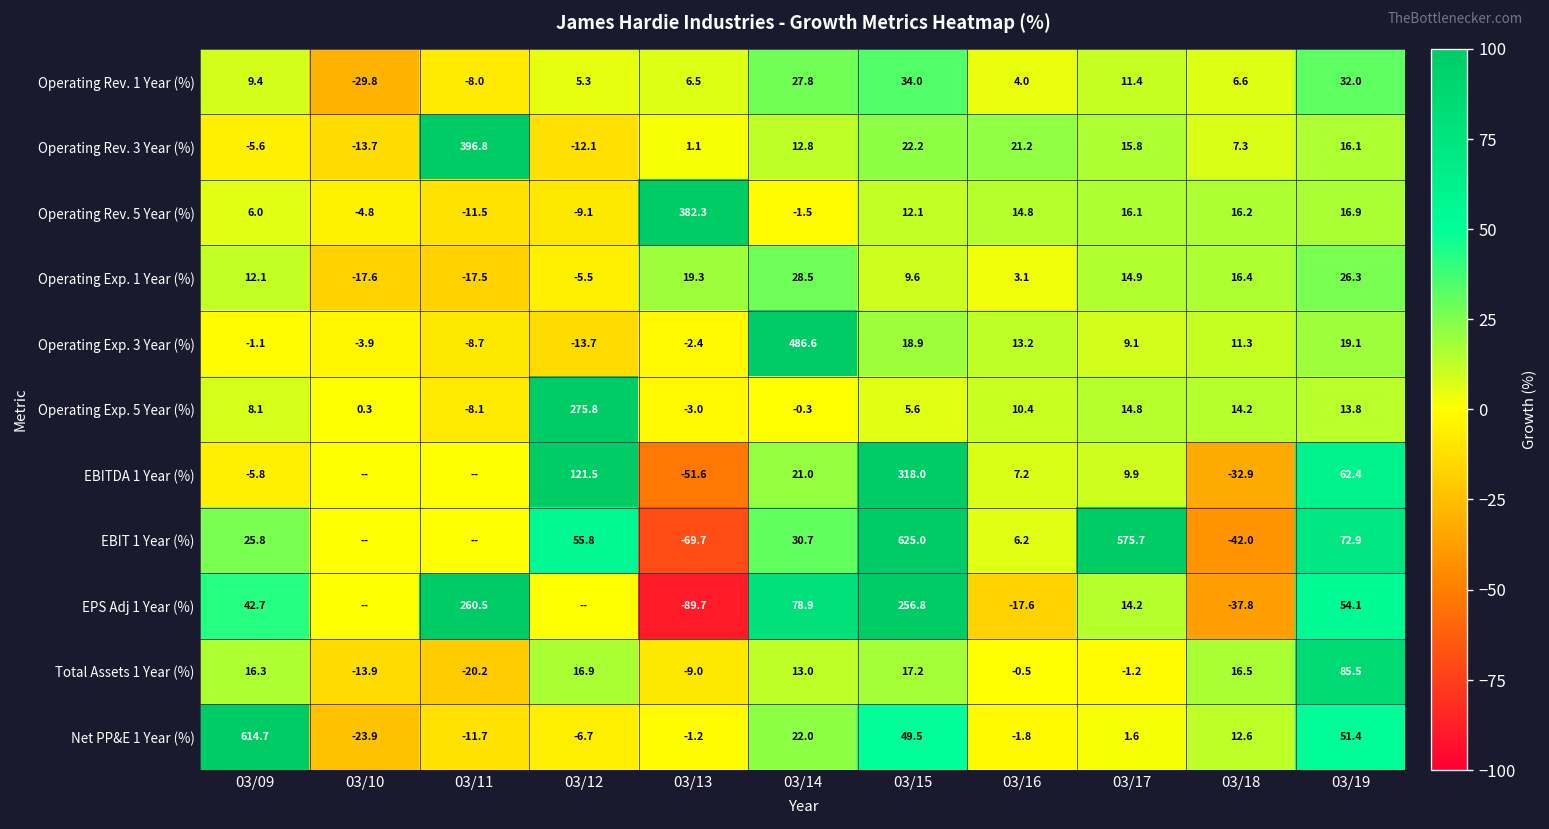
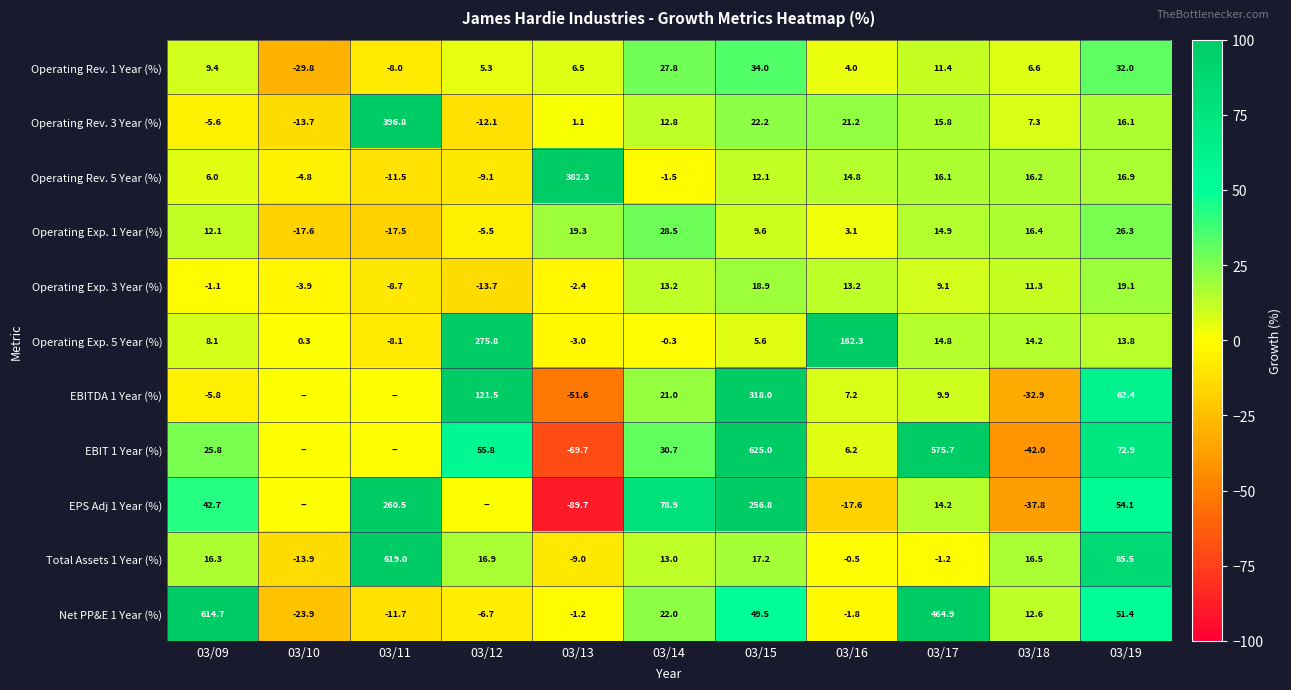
  {
    "Operating Rev. 1 Year (%)": {
      "03/09": 9.4,
      "03/10": -29.8,
      "03/11": -8.0,
      "03/12": 5.3,
      "03/13": 6.5,
      "03/14": 27.8,
      "03/15": 34.0,
      "03/16": 4.0,
      "03/17": 11.4,
      "03/18": 6.6,
      "03/19": 32.0
    },
    "Operating Rev. 3 Year (%)": {
      "03/09": -5.6,
      "03/10": -13.7,
      "03/11": 396.8,
      "03/12": -12.1,
      "03/13": 1.1,
      "03/14": 12.8,
      "03/15": 22.2,
      "03/16": 21.2,
      "03/17": 15.8,
      "03/18": 7.3,
      "03/19": 16.1
    },
    "Operating Rev. 5 Year (%)": {
      "03/09": 6.0,
      "03/10": -4.8,
      "03/11": -11.5,
      "03/12": -9.1,
      "03/13": 382.3,
      "03/14": -1.5,
      "03/15": 12.1,
      "03/16": 14.8,
      "03/17": 16.1,
      "03/18": 16.2,
      "03/19": 16.9
    },
    "Operating Exp. 1 Year (%)": {
      "03/09": 12.1,
      "03/10": -17.6,
      "03/11": -17.5,
      "03/12": -5.5,
      "03/13": 19.3,
      "03/14": 28.5,
      "03/15": 9.6,
      "03/16": 3.1,
      "03/17": 14.9,
      "03/18": 16.4,
      "03/19": 26.3
    },
    "Operating Exp. 3 Year (%)": {
      "03/09": -1.1,
      "03/10": -3.9,
      "03/11": -8.7,
      "03/12": -13.7,
      "03/13": -2.4,
-     "03/14": 486.6,
+     "03/14": 13.2,
      "03/15": 18.9,
      "03/16": 13.2,
      "03/17": 9.1,
      "03/18": 11.3,
      "03/19": 19.1
    },
    "Operating Exp. 5 Year (%)": {
      "03/09": 8.1,
      "03/10": 0.3,
      "03/11": -8.1,
      "03/12": 275.8,
      "03/13": -3.0,
      "03/14": -0.3,
      "03/15": 5.6,
-     "03/16": 10.4,
+     "03/16": 162.3,
      "03/17": 14.8,
      "03/18": 14.2,
      "03/19": 13.8
    },
    "EBITDA 1 Year (%)": {
      "03/09": -5.8,
      "03/12": 121.5,
      "03/13": -51.6,
      "03/14": 21.0,
      "03/15": 318.0,
      "03/16": 7.2,
      "03/17": 9.9,
      "03/18": -32.9,
      "03/19": 62.4
    },
    "EBIT 1 Year (%)": {
      "03/09": 25.8,
      "03/12": 55.8,
      "03/13": -69.7,
      "03/14": 30.7,
      "03/15": 625.0,
      "03/16": 6.2,
      "03/17": 575.7,
      "03/18": -42.0,
      "03/19": 72.9
    },
    "EPS Adj 1 Year (%)": {
      "03/09": 42.7,
      "03/11": 260.5,
      "03/13": -89.7,
      "03/14": 78.9,
      "03/15": 256.8,
      "03/16": -17.6,
      "03/17": 14.2,
      "03/18": -37.8,
      "03/19": 54.1
    },
    "Total Assets 1 Year (%)": {
      "03/09": 16.3,
      "03/10": -13.9,
-     "03/11": -20.2,
+     "03/11": 619.0,
      "03/12": 16.9,
      "03/13": -9.0,
      "03/14": 13.0,
      "03/15": 17.2,
      "03/16": -0.5,
      "03/17": -1.2,
      "03/18": 16.5,
      "03/19": 85.5
    },
    "Net PP&E 1 Year (%)": {
      "03/09": 614.7,
      "03/10": -23.9,
      "03/11": -11.7,
      "03/12": -6.7,
      "03/13": -1.2,
      "03/14": 22.0,
      "03/15": 49.5,
      "03/16": -1.8,
-     "03/17": 1.6,
+     "03/17": 464.9,
      "03/18": 12.6,
      "03/19": 51.4
    }
  }
